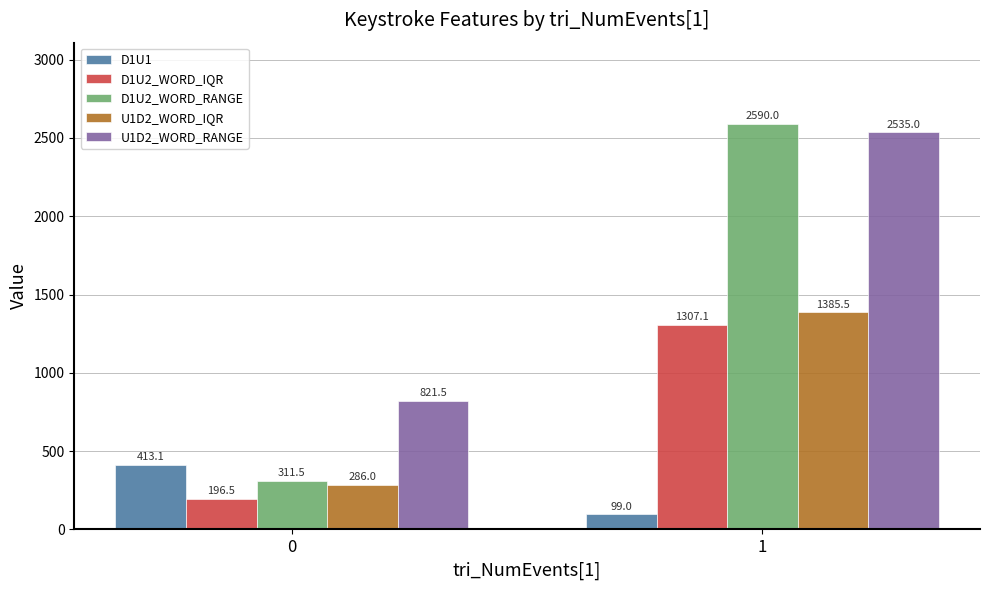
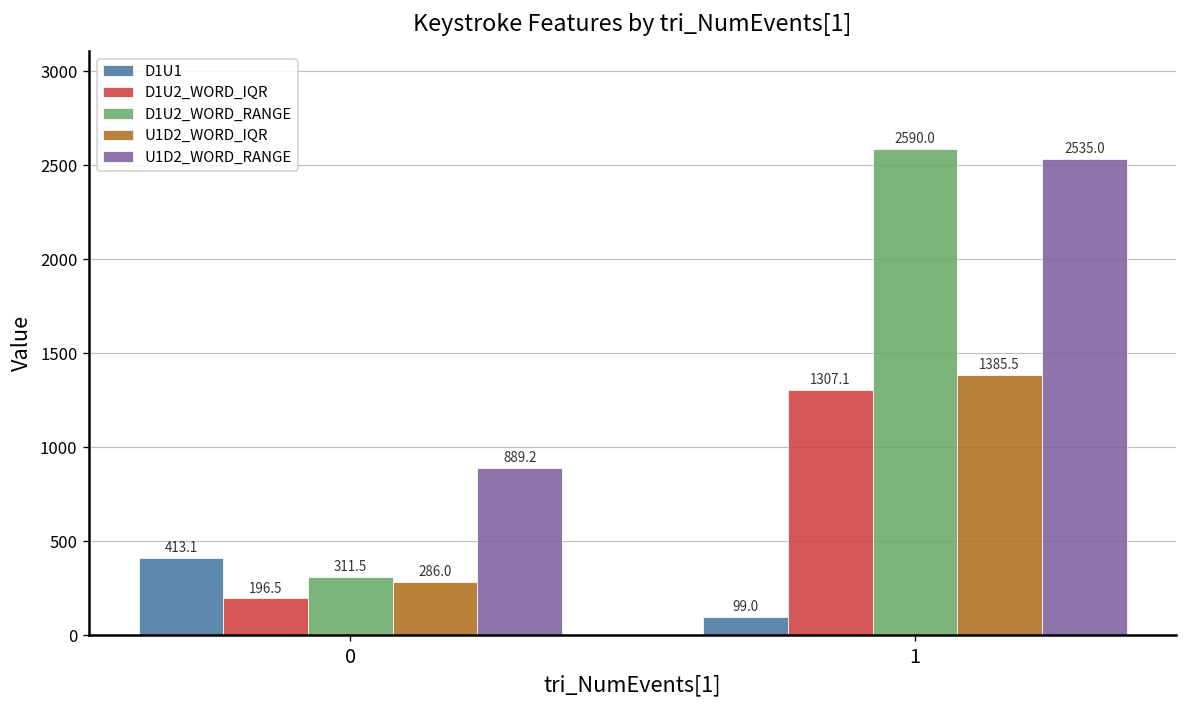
  {
    "D1U1": {
      "0": 413.1,
      "1": 99.0
    },
    "D1U2_WORD_IQR": {
      "0": 196.5,
      "1": 1307.1
    },
    "D1U2_WORD_RANGE": {
      "0": 311.5,
      "1": 2590.0
    },
    "U1D2_WORD_IQR": {
      "0": 286.0,
      "1": 1385.5
    },
    "U1D2_WORD_RANGE": {
-     "0": 821.5,
+     "0": 889.2,
      "1": 2535.0
    }
  }
